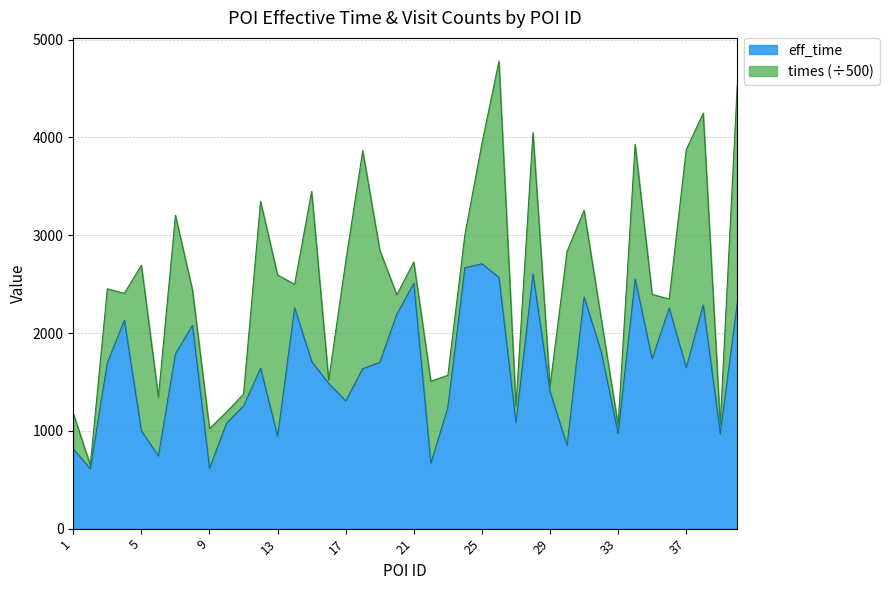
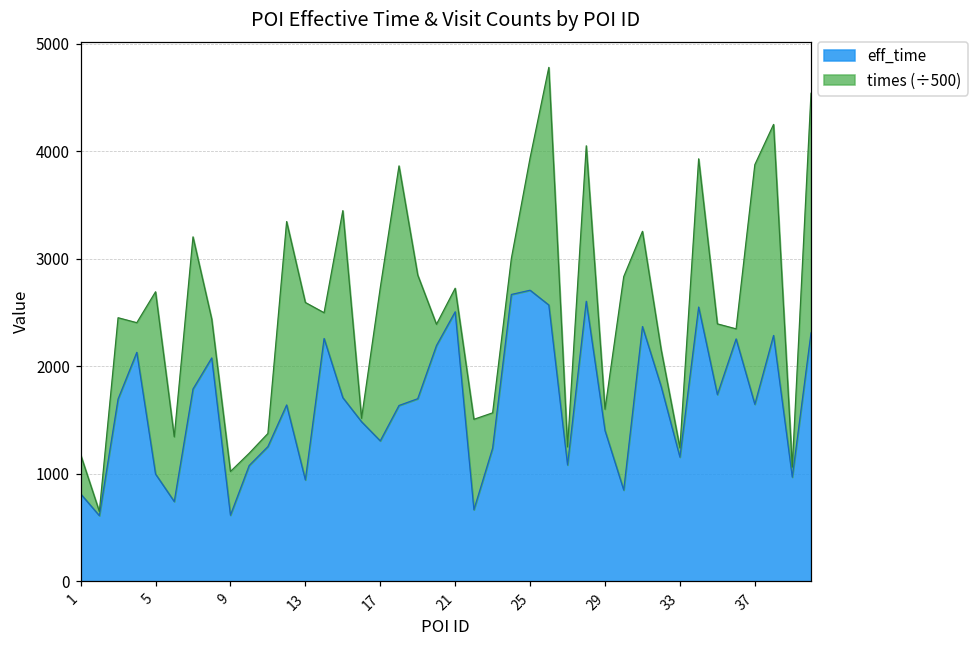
  {
    "eff_time": {
      "1": 800,
      "5": 1000,
      "9": 600,
      "13": 900,
      "17": 1300,
      "21": 2500,
      "25": 2700,
      "29": 1400,
-     "33": 1000,
+     "33": 1200,
      "37": 1600
    },
    "times (÷500)": {
      "1": 400,
      "5": 1700,
      "9": 400,
      "13": 1600,
      "17": 1400,
      "21": 200,
      "25": 1200,
-     "29": 100,
+     "29": 200,
      "33": 100,
      "37": 2200
    }
  }
